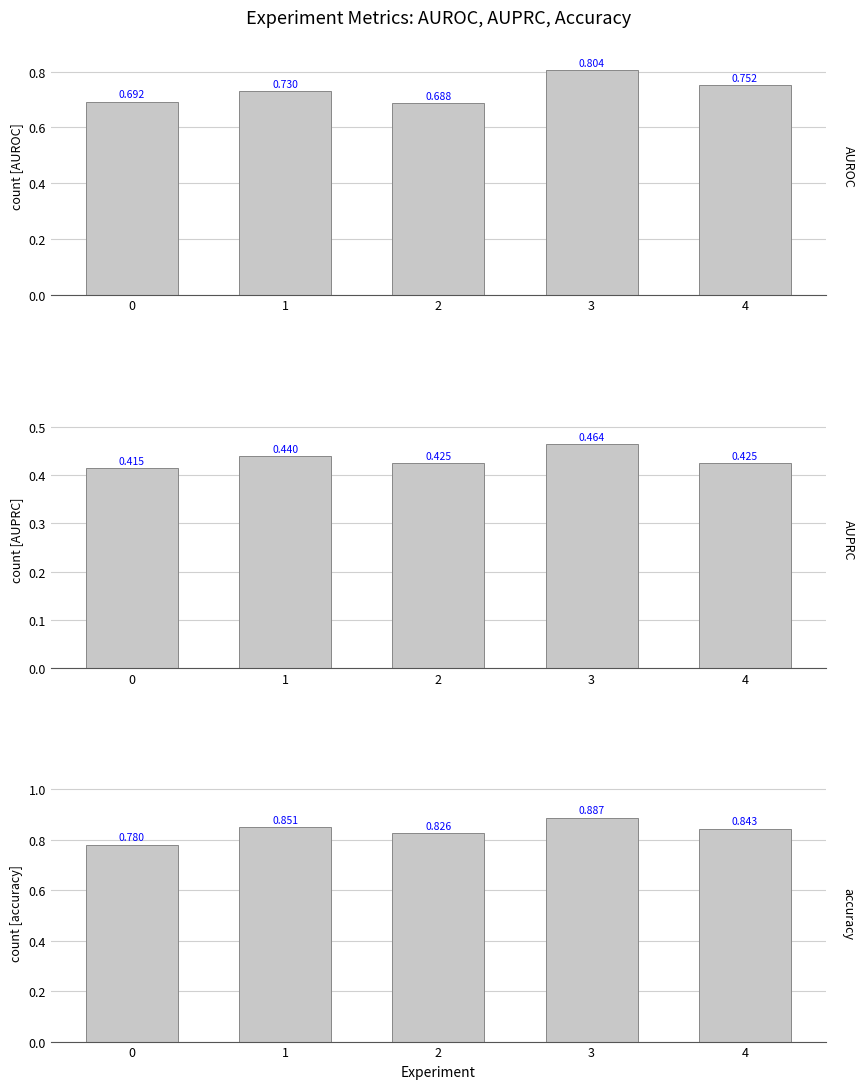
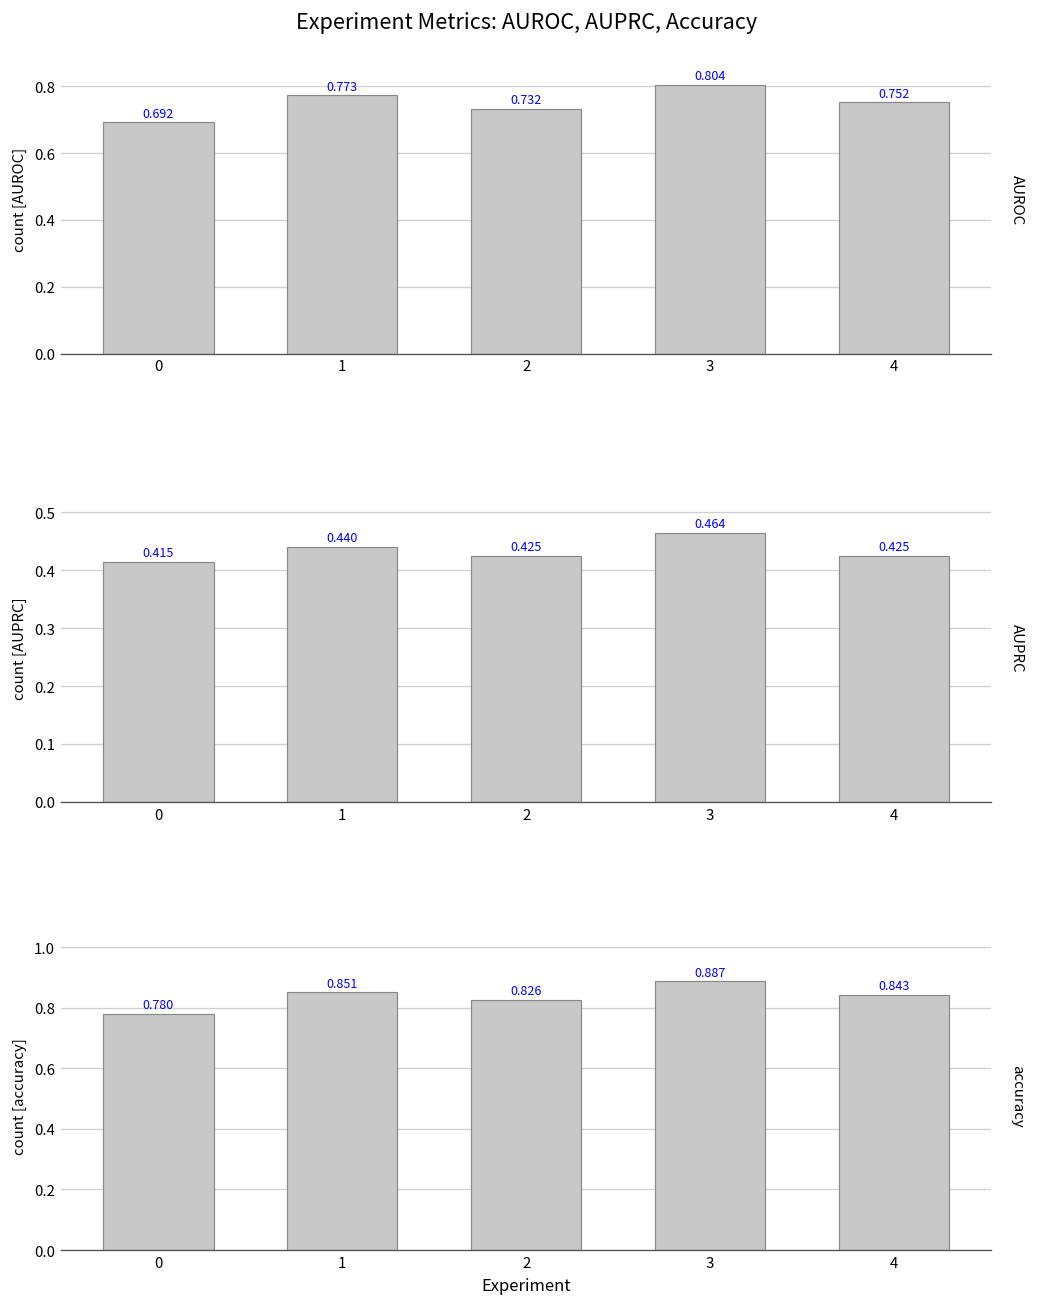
  {
    "Experiment Metrics: AUROC, AUPRC, Accuracy": {
      "0": 0.692,
-     "1": 0.730,
-     "2": 0.688,
+     "1": 0.773,
+     "2": 0.732,
      "3": 0.804,
      "4": 0.752
    }
  }
